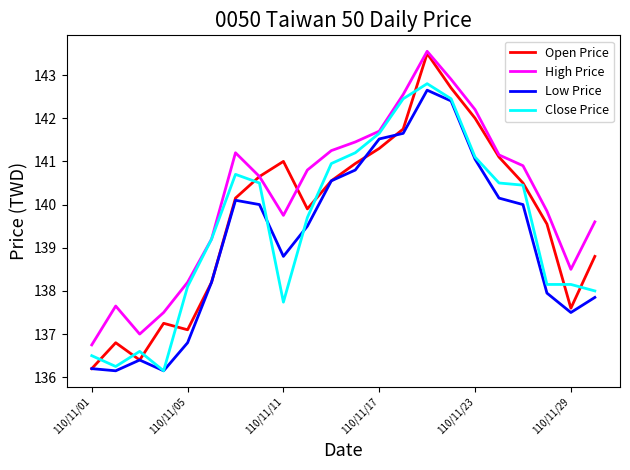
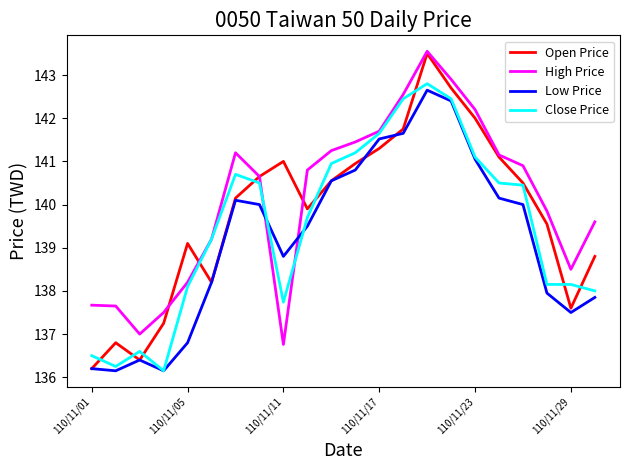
  {
    "Open Price": {
-     "110/11/05": 137.1,
+     "110/11/05": 139.1,
      "110/11/11": 141.0,
      "110/11/17": 141.3,
      "110/11/23": 142.0,
      "110/11/29": 137.6
    },
    "High Price": {
-     "110/11/01": 136.8,
+     "110/11/01": 137.7,
      "110/11/05": 138.2,
-     "110/11/11": 139.8,
+     "110/11/11": 136.8,
      "110/11/23": 142.2,
      "110/11/29": 138.5
    },
    "Low Price": {
      "110/11/05": 136.8,
      "110/11/11": 138.8,
      "110/11/17": 141.5,
      "110/11/29": 137.5
    },
    "Close Price": {
      "110/11/01": 136.5,
      "110/11/05": 138.1,
      "110/11/11": 137.7,
      "110/11/29": 138.2
    }
  }
